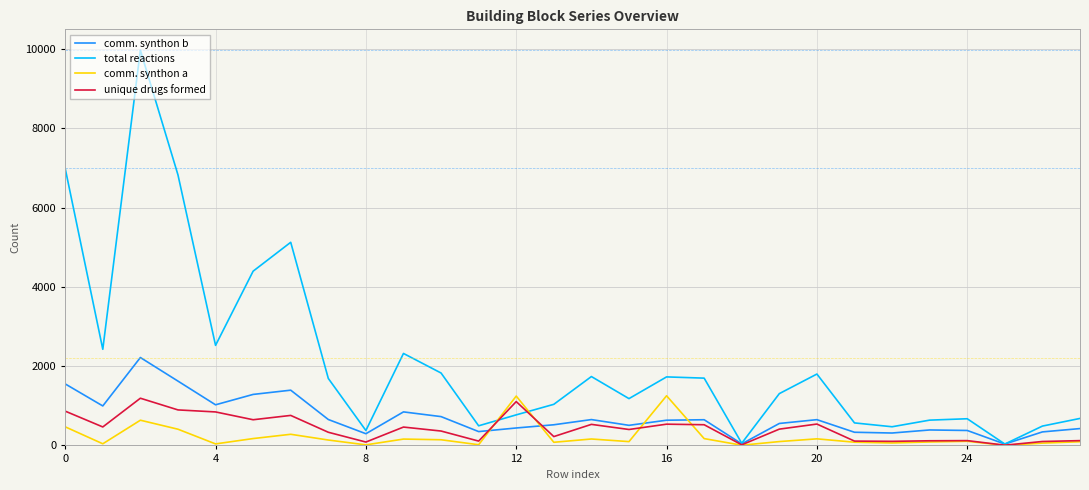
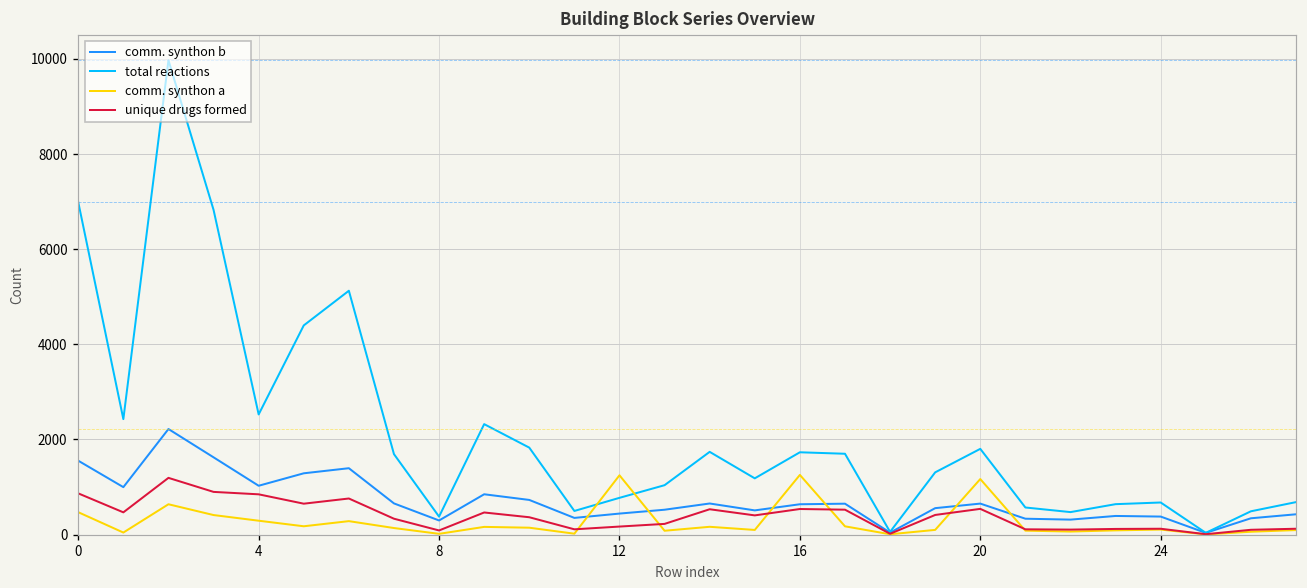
  {
    "comm. synthon a": {
      "0": 500,
-     "4": 0,
+     "4": 300,
      "8": 0,
      "12": 1200,
      "16": 1300,
-     "20": 200
+     "20": 1200
    },
    "unique drugs formed": {
      "0": 900,
      "4": 800,
      "8": 100,
-     "12": 1100,
+     "12": 200,
      "16": 500,
      "20": 500
    }
  }
